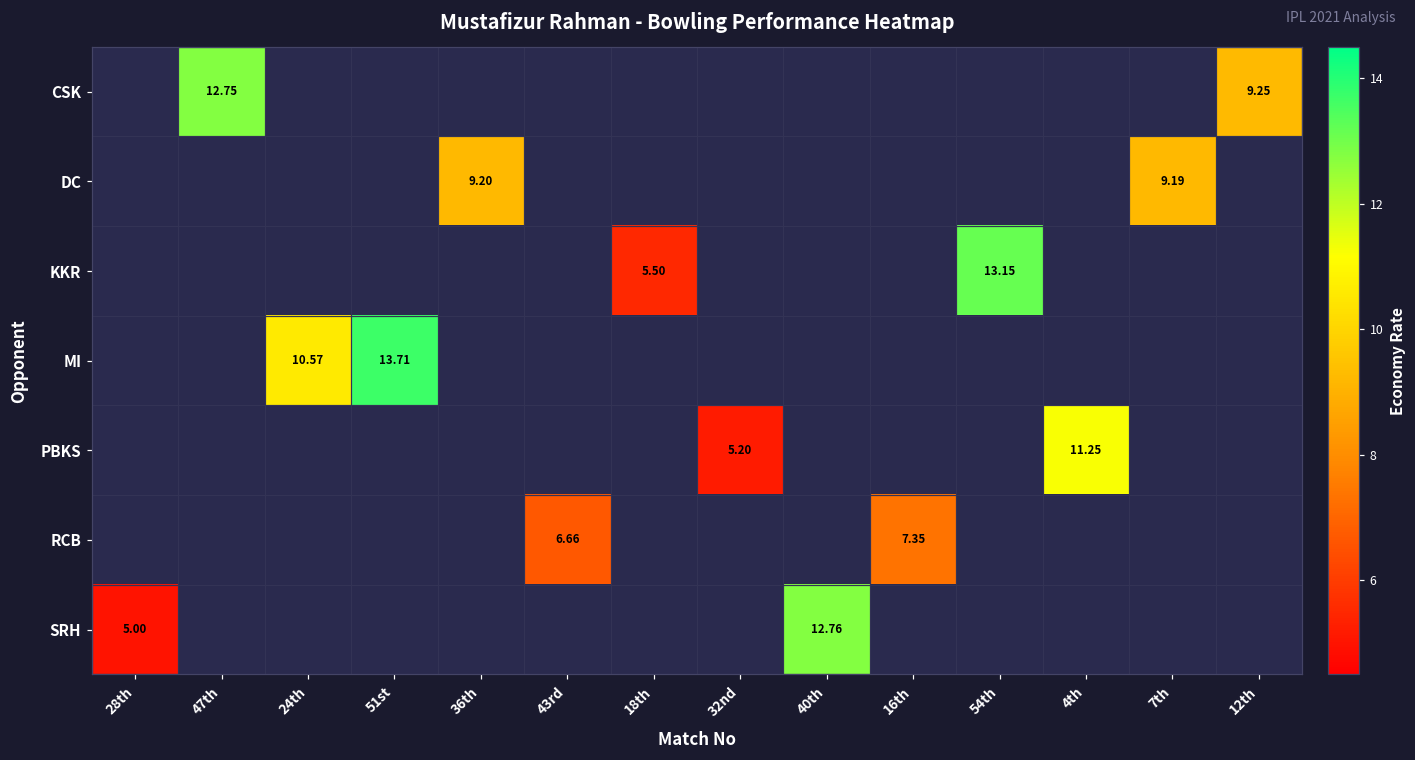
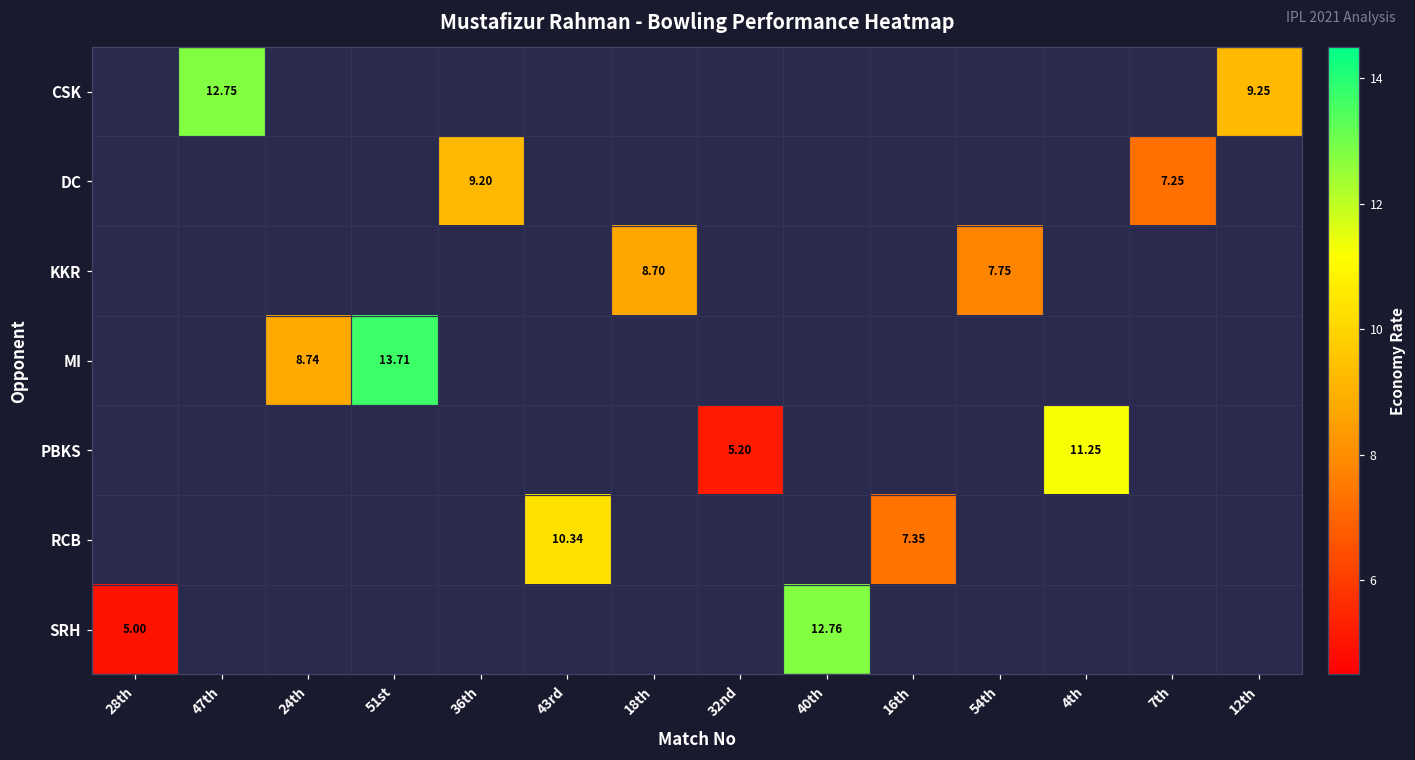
  {
    "CSK": {
      "47th": 12.75,
      "12th": 9.25
    },
    "DC": {
      "36th": 9.20,
-     "7th": 9.19
+     "7th": 7.25
    },
    "KKR": {
-     "18th": 5.50,
-     "54th": 13.15
+     "18th": 8.70,
+     "54th": 7.75
    },
    "MI": {
-     "24th": 10.57,
+     "24th": 8.74,
      "51st": 13.71
    },
    "PBKS": {
      "32nd": 5.20,
      "4th": 11.25
    },
    "RCB": {
-     "43rd": 6.66,
+     "43rd": 10.34,
      "16th": 7.35
    },
    "SRH": {
      "28th": 5.00,
      "40th": 12.76
    }
  }
